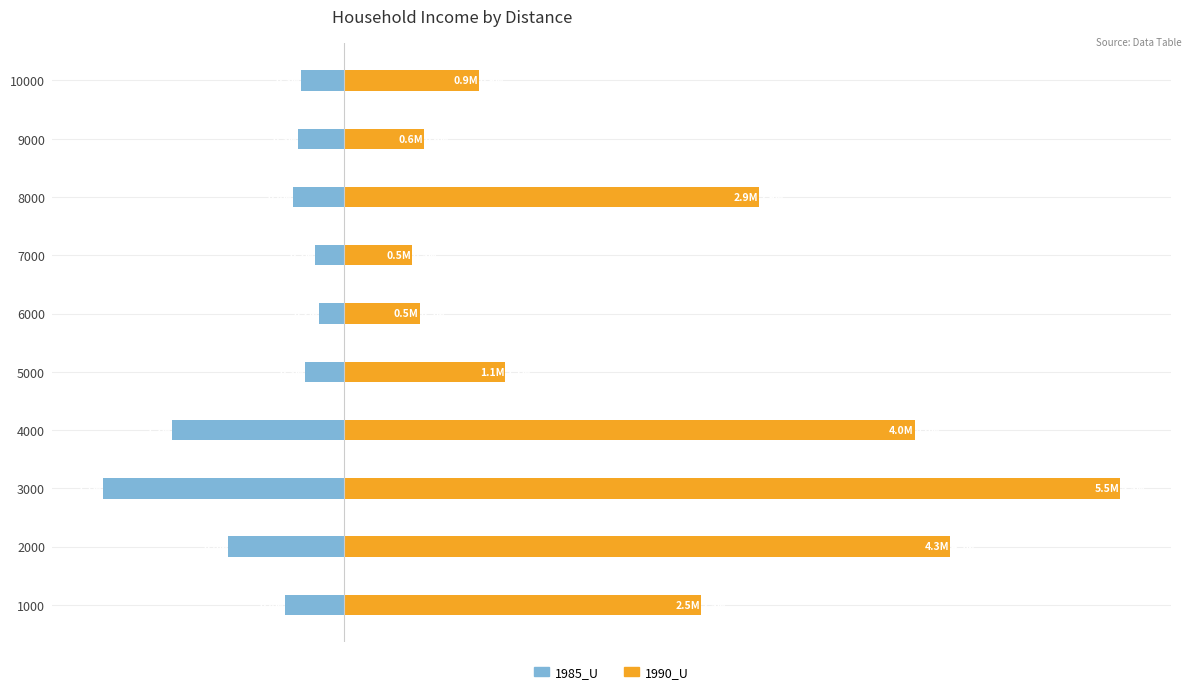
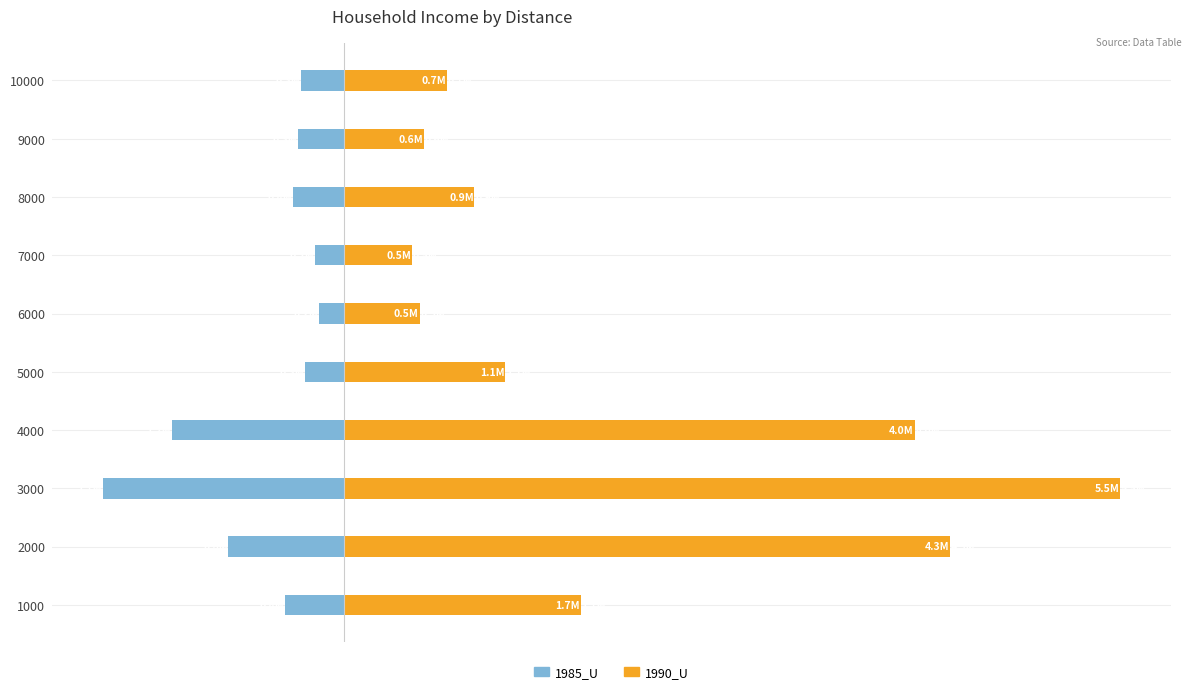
  {
    "1990_U": {
-     "10000": "0.9M",
+     "10000": "0.7M",
      "9000": "0.6M",
-     "8000": "2.9M",
+     "8000": "0.9M",
      "7000": "0.5M",
      "6000": "0.5M",
      "5000": "1.1M",
      "4000": "4.0M",
      "3000": "5.5M",
      "2000": "4.3M",
-     "1000": "2.5M"
+     "1000": "1.7M"
    }
  }
